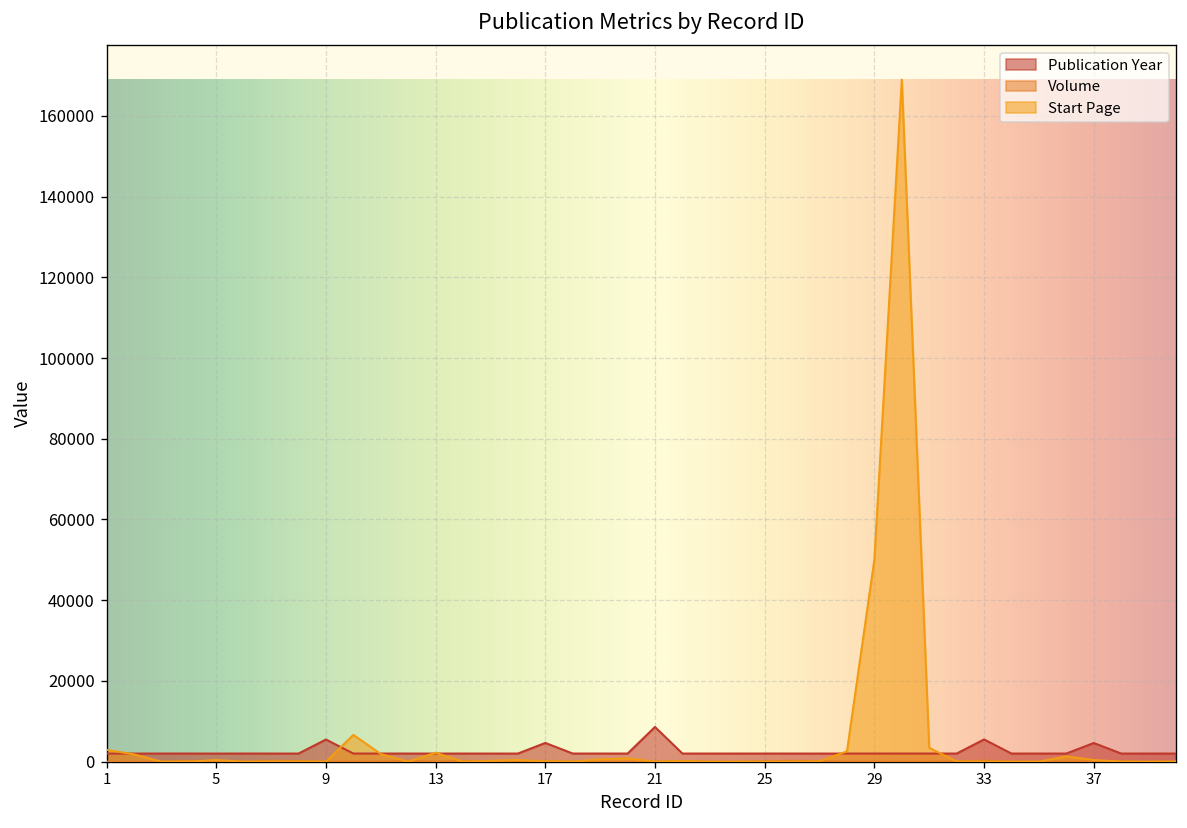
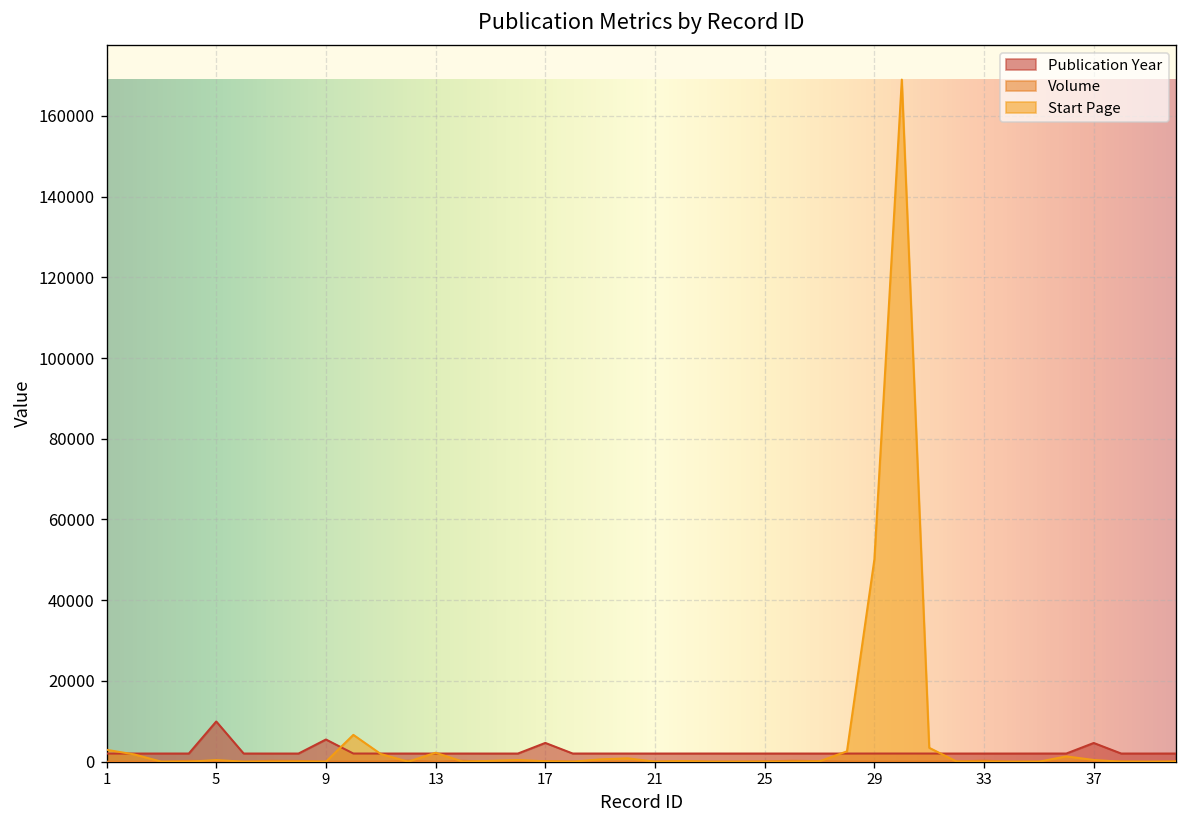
  {
    "Publication Year": {
      "1": 2000,
-     "5": 2000,
+     "5": 10000,
      "9": 5000,
      "17": 5000,
-     "21": 9000,
+     "21": 2000,
      "25": 2000,
      "29": 2000,
-     "33": 6000,
+     "33": 2000,
      "37": 5000
    }
  }
